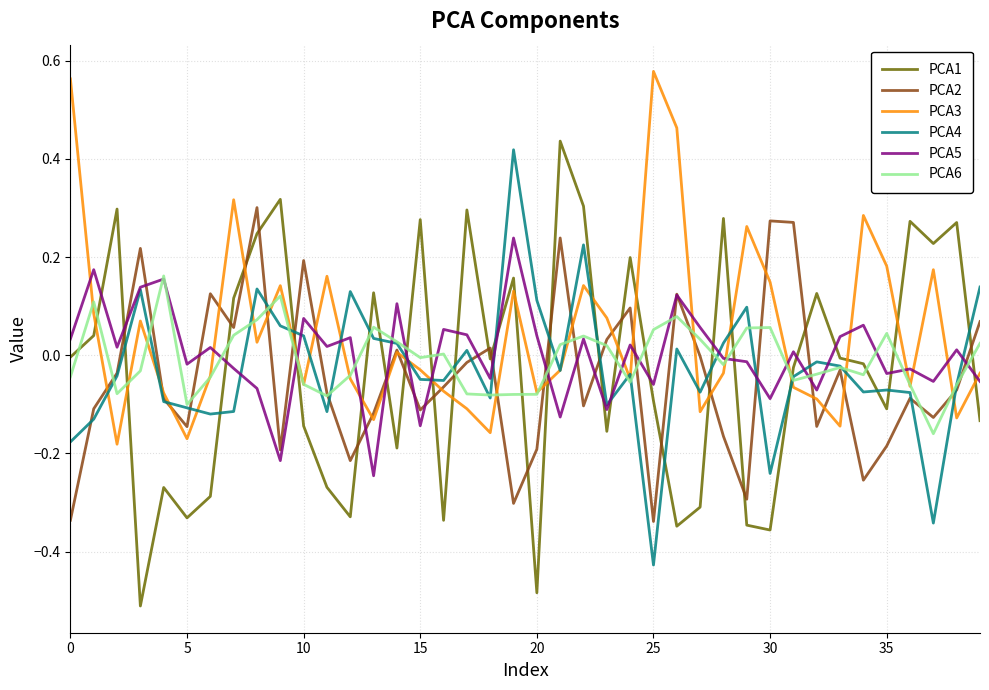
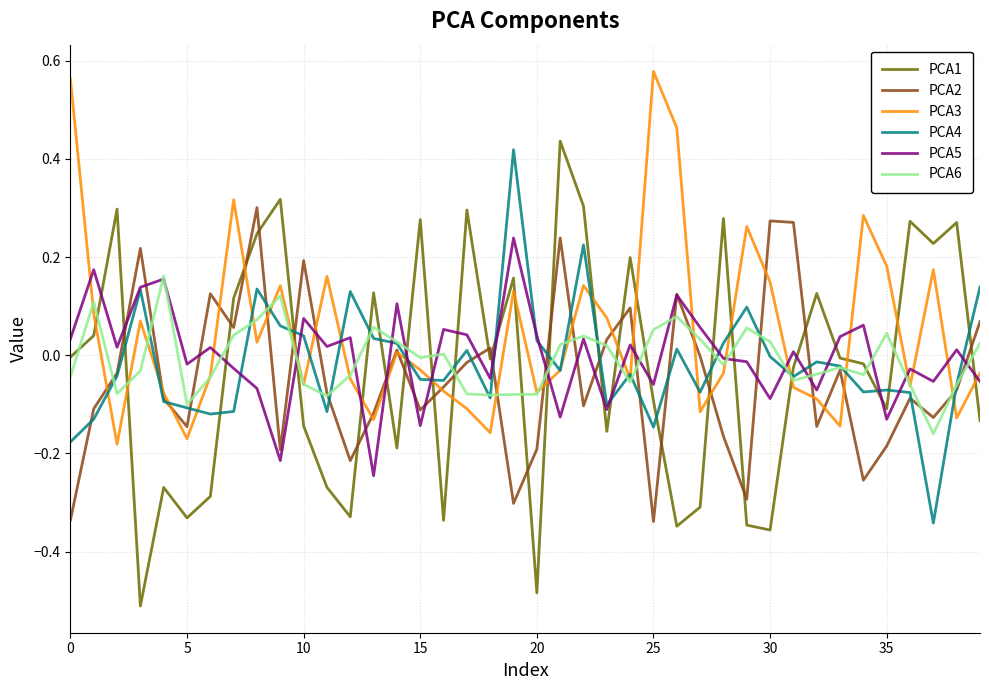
  {
    "PCA3": {
      "0": 0.56,
      "5": -0.17,
      "15": -0.03,
      "25": 0.58,
      "30": 0.15,
      "35": 0.18
    },
    "PCA4": {
      "0": -0.18,
      "5": -0.11,
      "10": 0.04,
      "15": -0.05,
-     "20": 0.11,
-     "25": -0.43,
-     "30": -0.24,
+     "20": 0.03,
+     "25": -0.15,
+     "30": 0.00,
      "35": -0.07
    },
    "PCA5": {
      "0": 0.03,
      "5": -0.02,
      "10": 0.07,
      "15": -0.14,
      "20": 0.04,
      "25": -0.06,
      "30": -0.09,
-     "35": -0.04
+     "35": -0.13
    },
    "PCA6": {
      "0": -0.04,
      "5": -0.10,
      "15": 0.00,
      "25": 0.05,
-     "30": 0.06,
+     "30": 0.03,
      "35": 0.04
    }
  }
